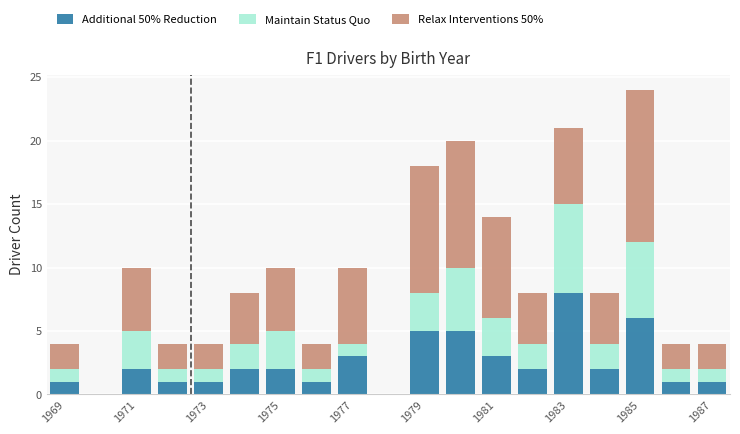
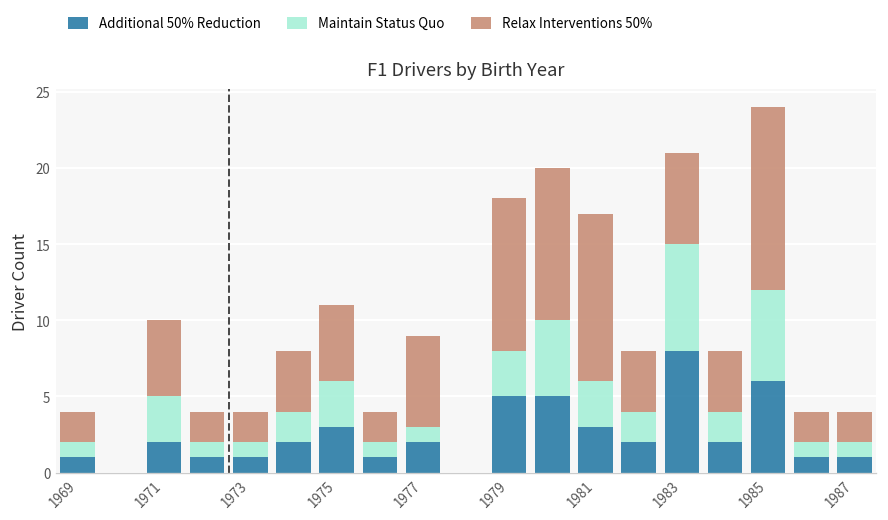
  {
    "Additional 50% Reduction": {
      "1969": 1,
      "1971": 2,
      "1973": 1,
-     "1975": 2,
-     "1977": 3,
+     "1975": 3,
+     "1977": 2,
      "1979": 5,
      "1981": 3,
      "1983": 8,
      "1985": 6,
      "1987": 1
    },
    "Maintain Status Quo": {
      "1969": 1,
      "1971": 3,
      "1973": 1,
      "1975": 3,
      "1977": 1,
      "1979": 3,
      "1981": 3,
      "1983": 7,
      "1985": 6,
      "1987": 1
    },
    "Relax Interventions 50%": {
      "1969": 2,
      "1971": 5,
      "1973": 2,
      "1975": 5,
      "1977": 6,
      "1979": 10,
-     "1981": 8,
+     "1981": 11,
      "1983": 6,
      "1985": 12,
      "1987": 2
    }
  }
